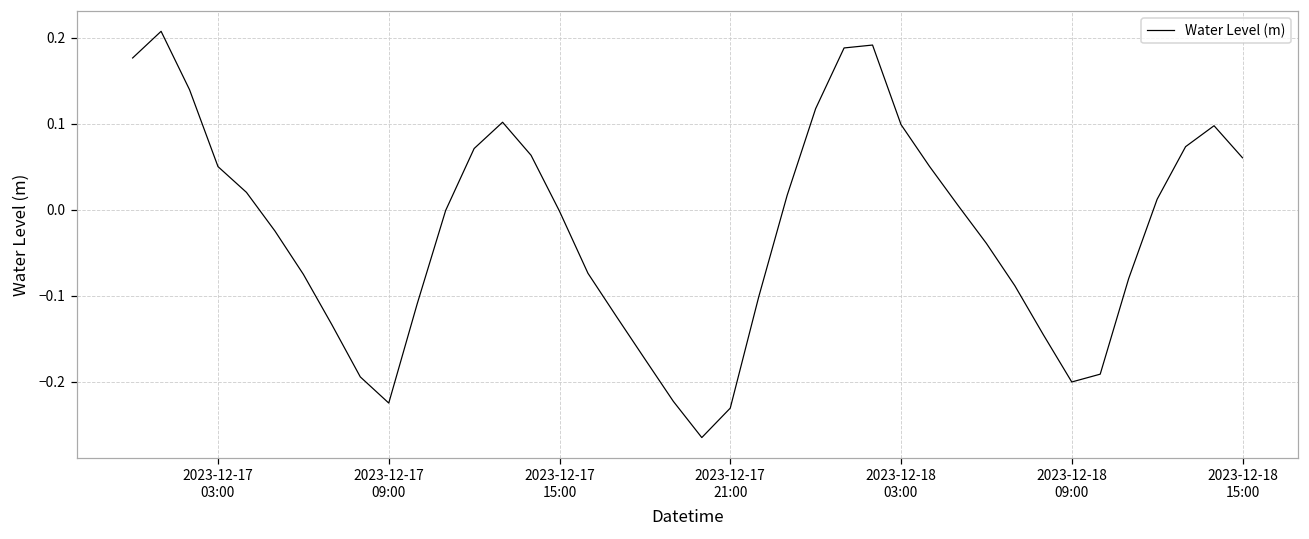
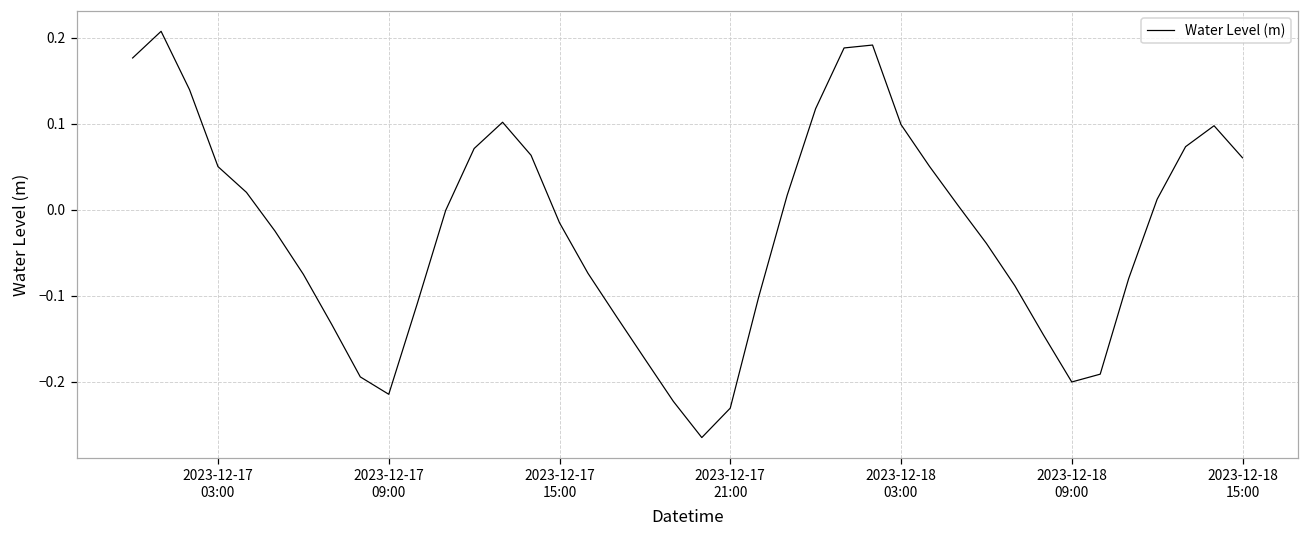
  {
    "2023-12-17 03:00": 0.05,
-   "2023-12-17 09:00": -0.22,
-   "2023-12-17 15:00": 0.00,
+   "2023-12-17 09:00": -0.21,
+   "2023-12-17 15:00": -0.02,
    "2023-12-17 21:00": -0.23,
    "2023-12-18 03:00": 0.10,
    "2023-12-18 09:00": -0.20,
    "2023-12-18 15:00": 0.06
  }
